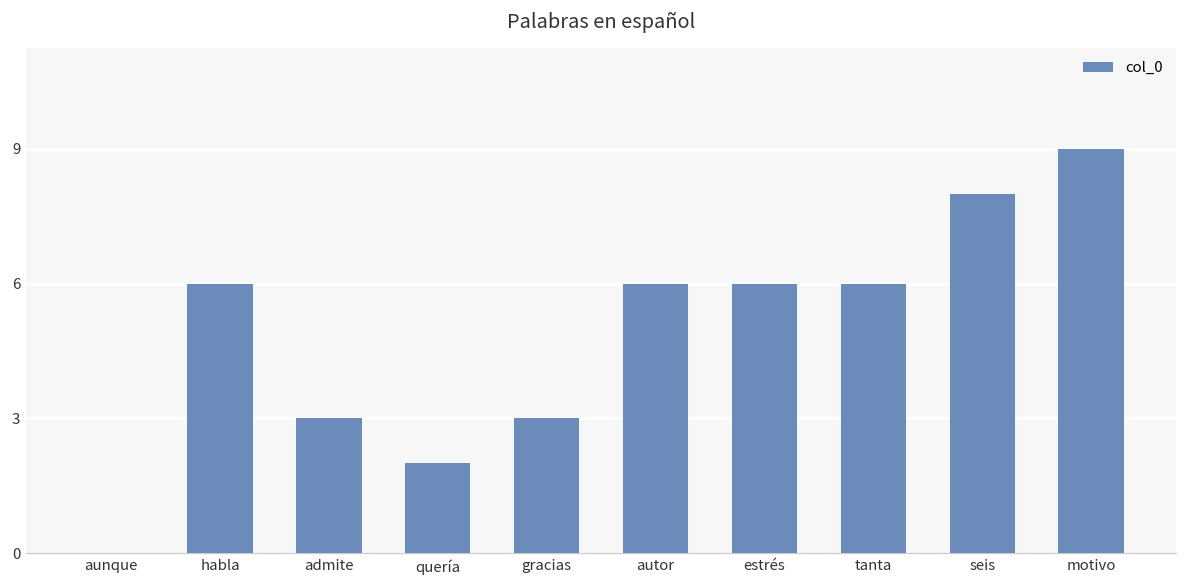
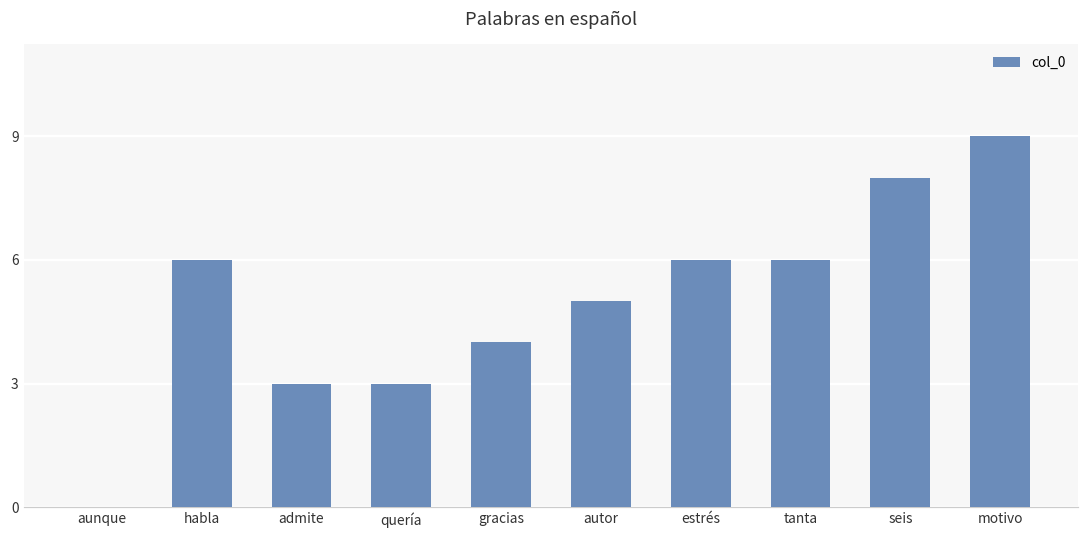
  {
    "aunque": 0,
    "habla": 6,
    "admite": 3,
-   "quería": 2,
-   "gracias": 3,
-   "autor": 6,
+   "quería": 3,
+   "gracias": 4,
+   "autor": 5,
    "estrés": 6,
    "tanta": 6,
    "seis": 8,
    "motivo": 9
  }
